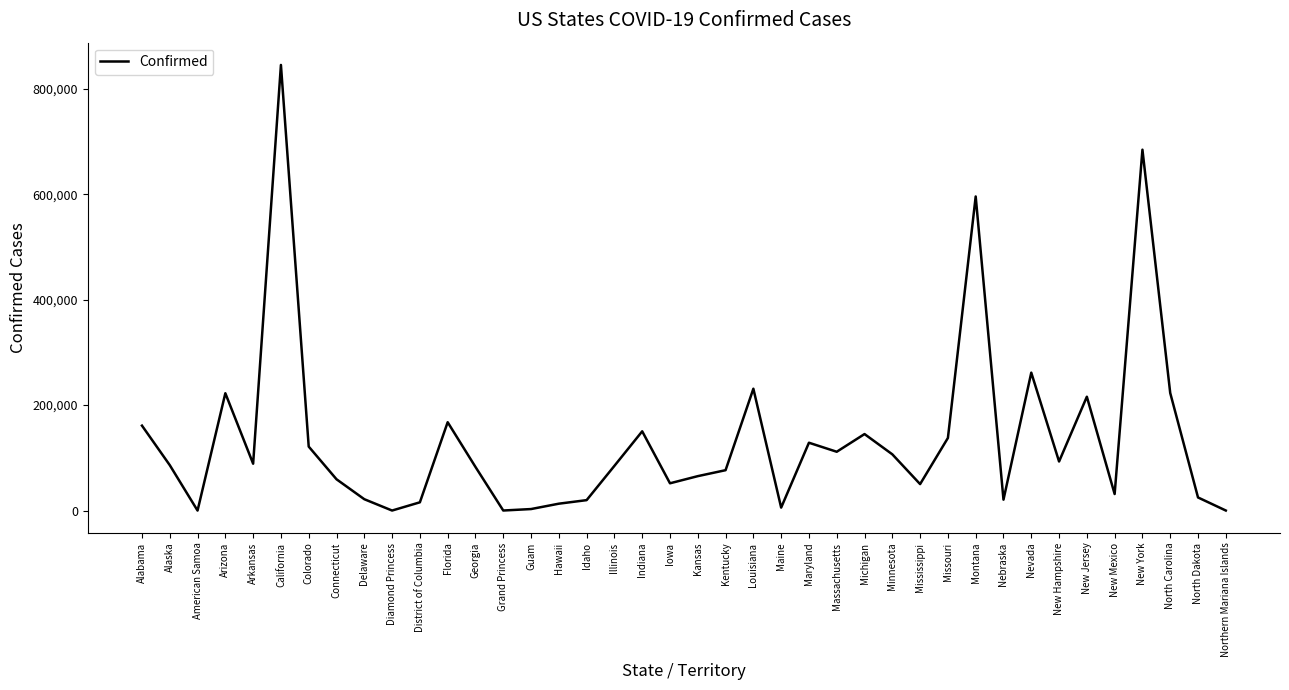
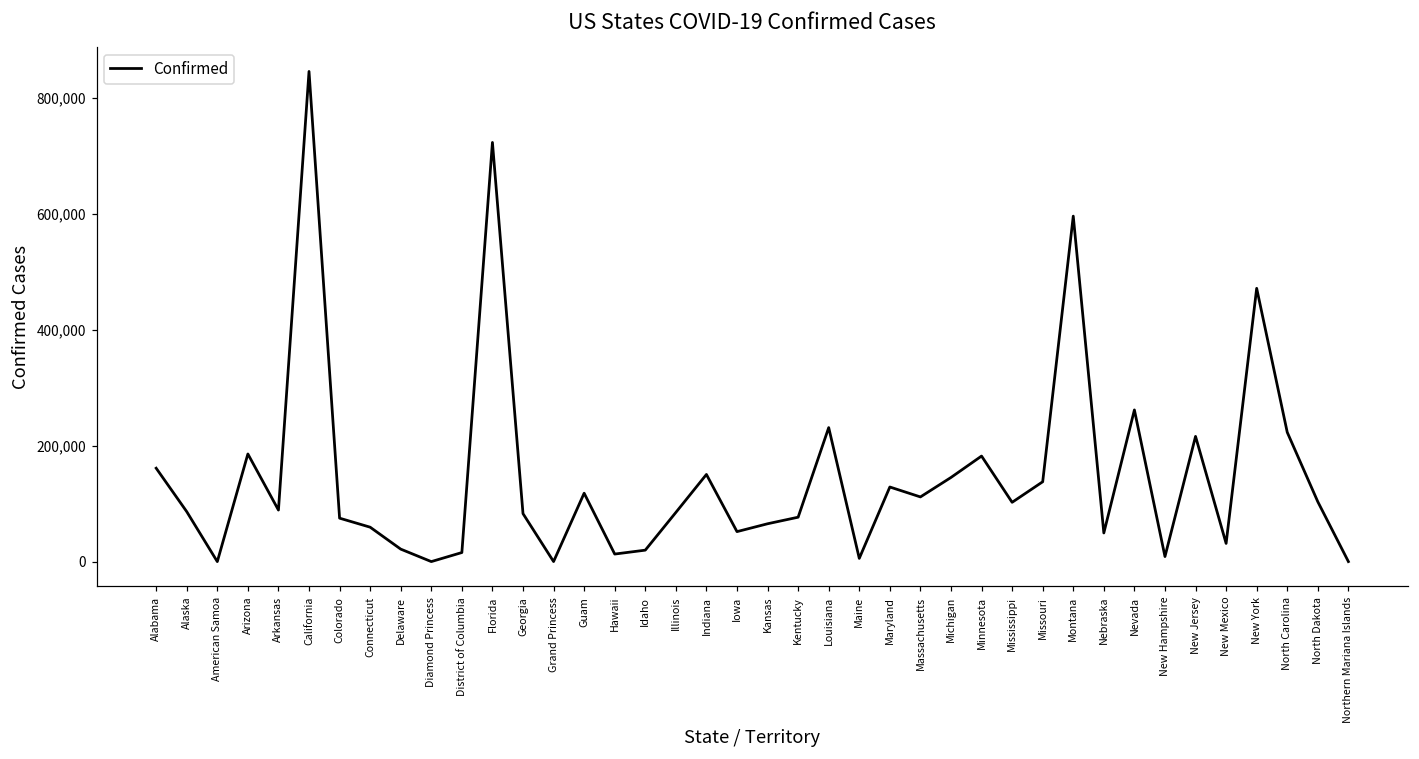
  {
    "Alabama": "160,000",
    "Alaska": "90,000",
    "American Samoa": "0",
-   "Arizona": "220,000",
+   "Arizona": "190,000",
    "Arkansas": "90,000",
    "California": "850,000",
-   "Colorado": "120,000",
+   "Colorado": "70,000",
    "Connecticut": "60,000",
    "Delaware": "20,000",
    "Diamond Princess": "0",
    "District of Columbia": "20,000",
-   "Florida": "170,000",
+   "Florida": "720,000",
    "Georgia": "80,000",
    "Grand Princess": "0",
-   "Guam": "0",
+   "Guam": "120,000",
    "Hawaii": "10,000",
    "Idaho": "20,000",
    "Illinois": "80,000",
    "Indiana": "150,000",
    "Iowa": "50,000",
    "Kansas": "70,000",
    "Kentucky": "80,000",
    "Louisiana": "230,000",
    "Maine": "10,000",
    "Maryland": "130,000",
    "Massachusetts": "110,000",
    "Michigan": "150,000",
-   "Minnesota": "110,000",
-   "Mississippi": "50,000",
+   "Minnesota": "180,000",
+   "Mississippi": "100,000",
    "Missouri": "140,000",
    "Montana": "600,000",
-   "Nebraska": "20,000",
+   "Nebraska": "50,000",
    "Nevada": "260,000",
-   "New Hampshire": "90,000",
+   "New Hampshire": "10,000",
    "New Jersey": "220,000",
    "New Mexico": "30,000",
-   "New York": "680,000",
+   "New York": "470,000",
    "North Carolina": "220,000",
-   "North Dakota": "20,000",
+   "North Dakota": "100,000",
    "Northern Mariana Islands": "0"
  }
